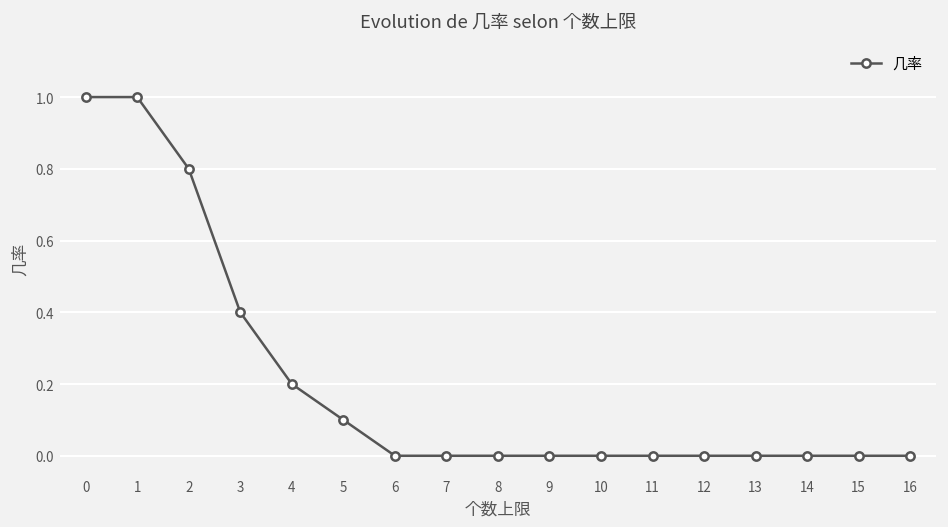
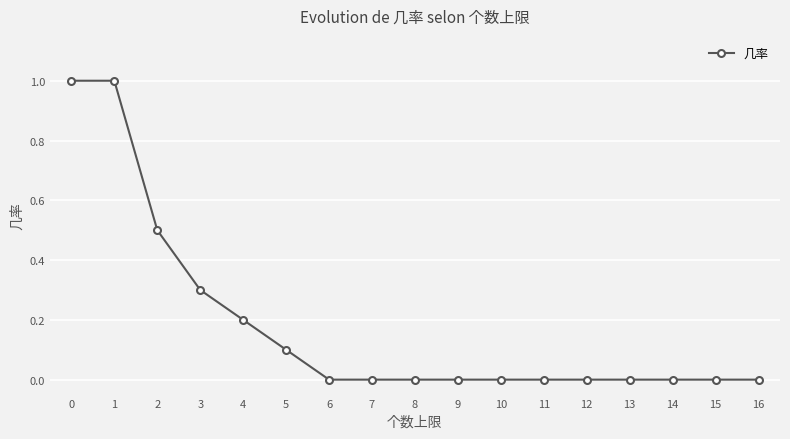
  {
    "0": 1.0,
    "1": 1.0,
-   "2": 0.8,
-   "3": 0.4,
+   "2": 0.5,
+   "3": 0.3,
    "4": 0.2,
    "5": 0.1,
    "6": 0.0,
    "7": 0.0,
    "8": 0.0,
    "9": 0.0,
    "10": 0.0,
    "11": 0.0,
    "12": 0.0,
    "13": 0.0,
    "14": 0.0,
    "15": 0.0,
    "16": 0.0
  }
